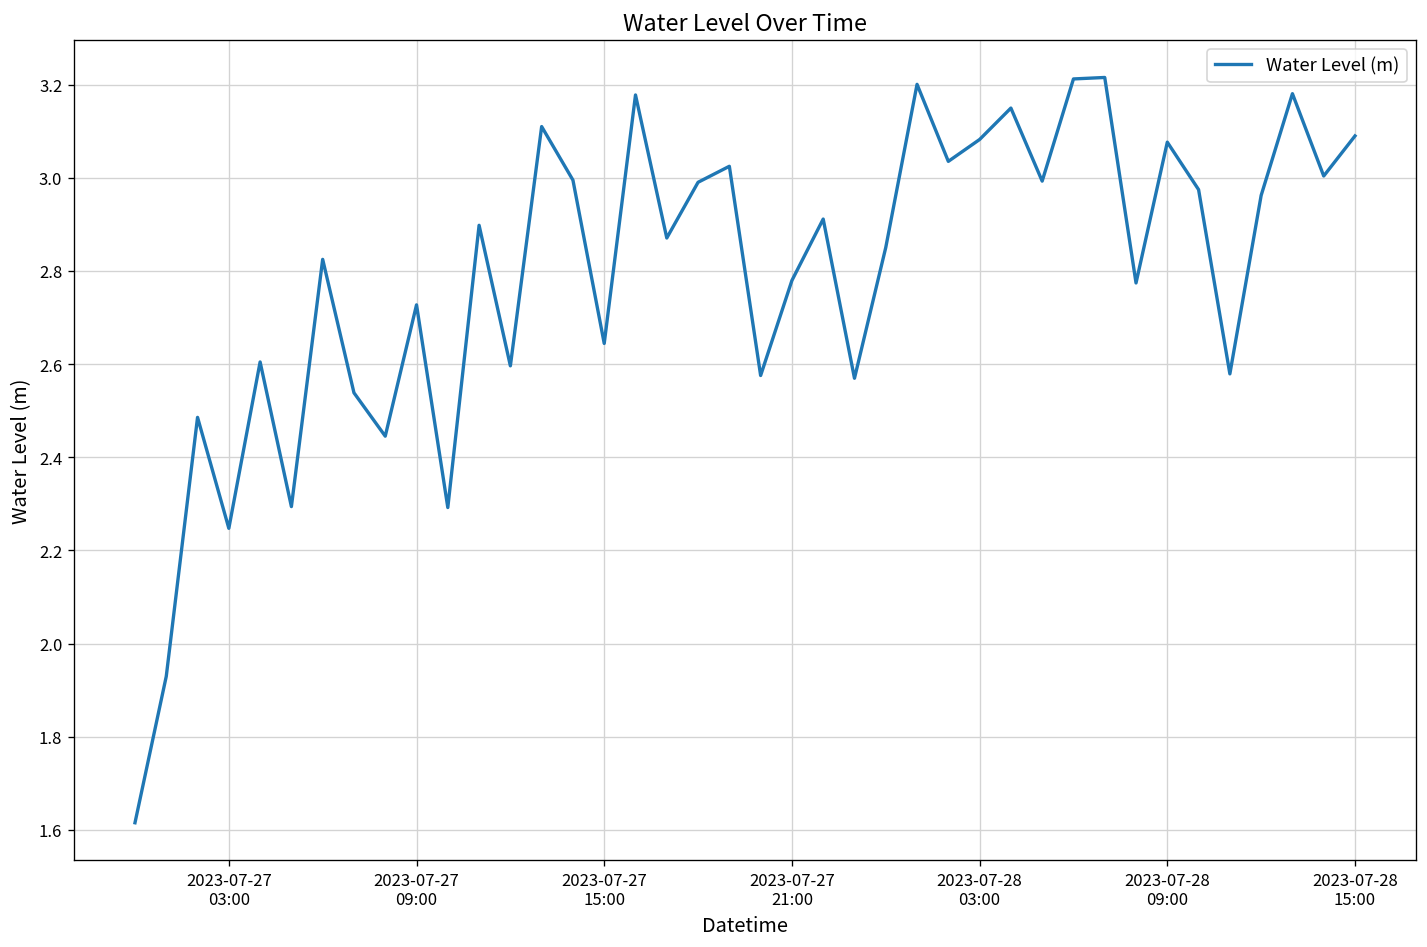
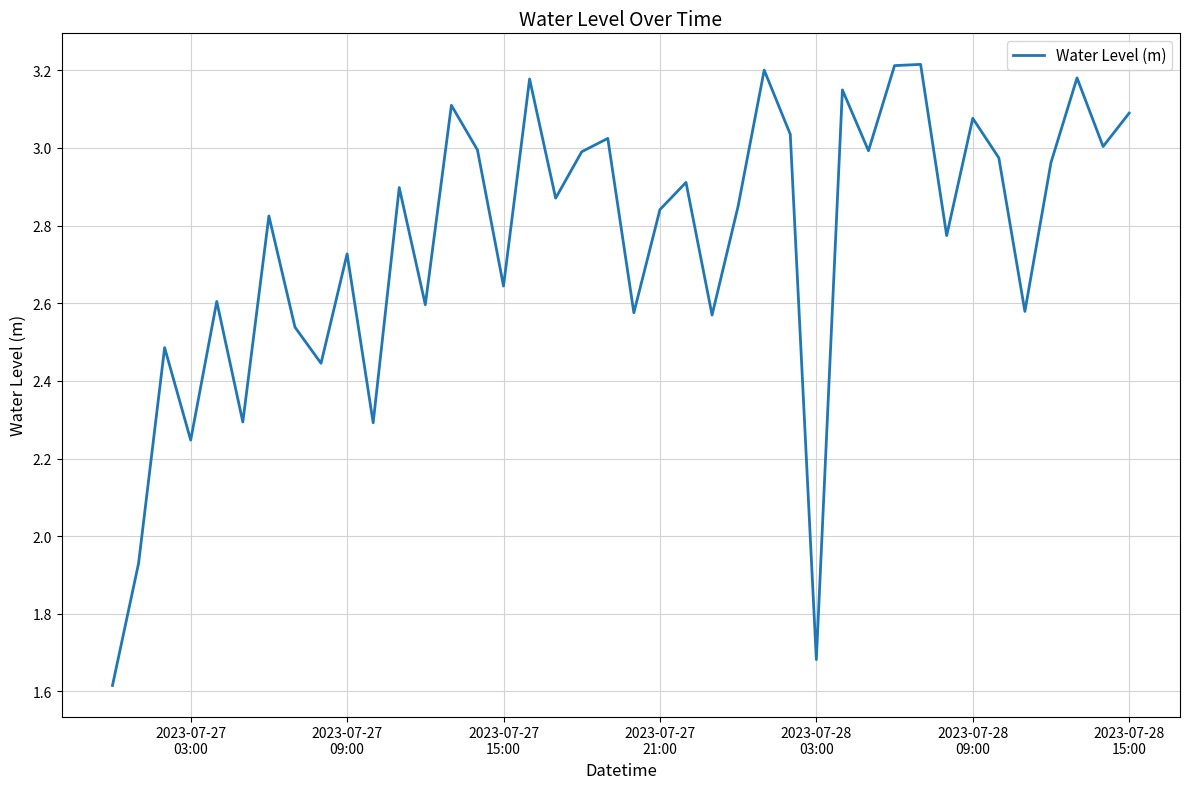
  {
    "2023-07-27 03:00": 2.25,
    "2023-07-27 09:00": 2.73,
    "2023-07-27 15:00": 2.64,
-   "2023-07-27 21:00": 2.78,
-   "2023-07-28 03:00": 3.08,
+   "2023-07-27 21:00": 2.84,
+   "2023-07-28 03:00": 1.68,
    "2023-07-28 09:00": 3.08,
    "2023-07-28 15:00": 3.09
  }
